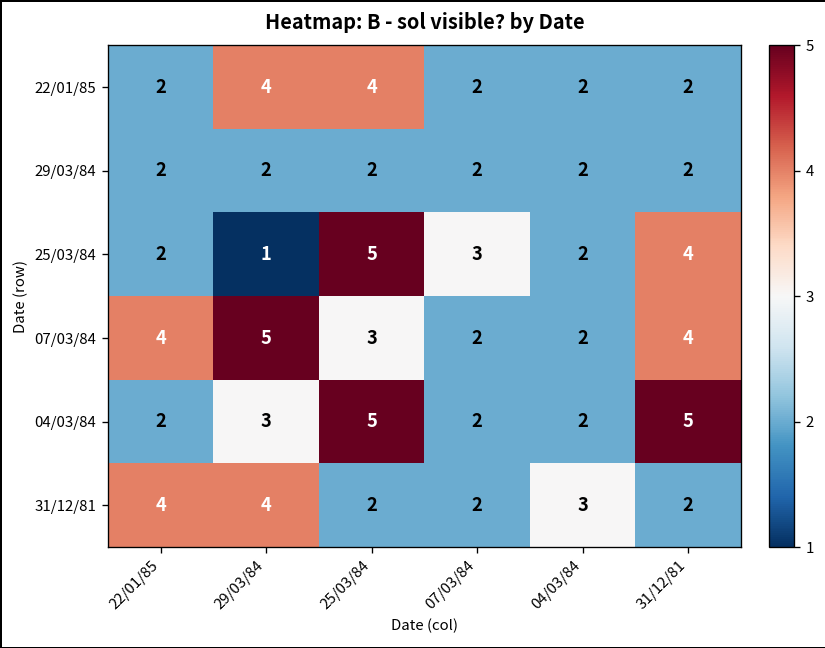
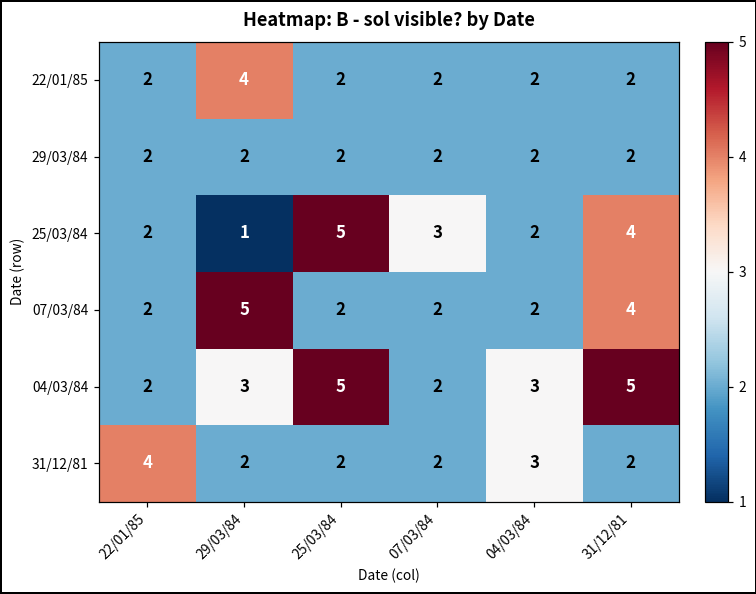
  {
    "22/01/85": {
      "22/01/85": 2,
      "29/03/84": 4,
-     "25/03/84": 4,
+     "25/03/84": 2,
      "07/03/84": 2,
      "04/03/84": 2,
      "31/12/81": 2
    },
    "29/03/84": {
      "22/01/85": 2,
      "29/03/84": 2,
      "25/03/84": 2,
      "07/03/84": 2,
      "04/03/84": 2,
      "31/12/81": 2
    },
    "25/03/84": {
      "22/01/85": 2,
      "29/03/84": 1,
      "25/03/84": 5,
      "07/03/84": 3,
      "04/03/84": 2,
      "31/12/81": 4
    },
    "07/03/84": {
-     "22/01/85": 4,
+     "22/01/85": 2,
      "29/03/84": 5,
-     "25/03/84": 3,
+     "25/03/84": 2,
      "07/03/84": 2,
      "04/03/84": 2,
      "31/12/81": 4
    },
    "04/03/84": {
      "22/01/85": 2,
      "29/03/84": 3,
      "25/03/84": 5,
      "07/03/84": 2,
-     "04/03/84": 2,
+     "04/03/84": 3,
      "31/12/81": 5
    },
    "31/12/81": {
      "22/01/85": 4,
-     "29/03/84": 4,
+     "29/03/84": 2,
      "25/03/84": 2,
      "07/03/84": 2,
      "04/03/84": 3,
      "31/12/81": 2
    }
  }
